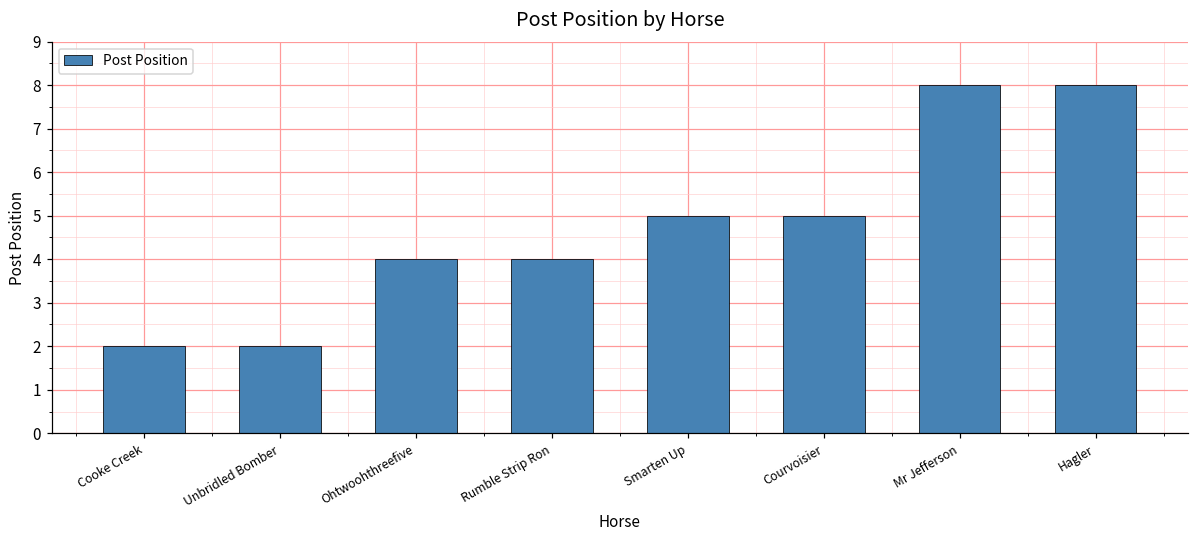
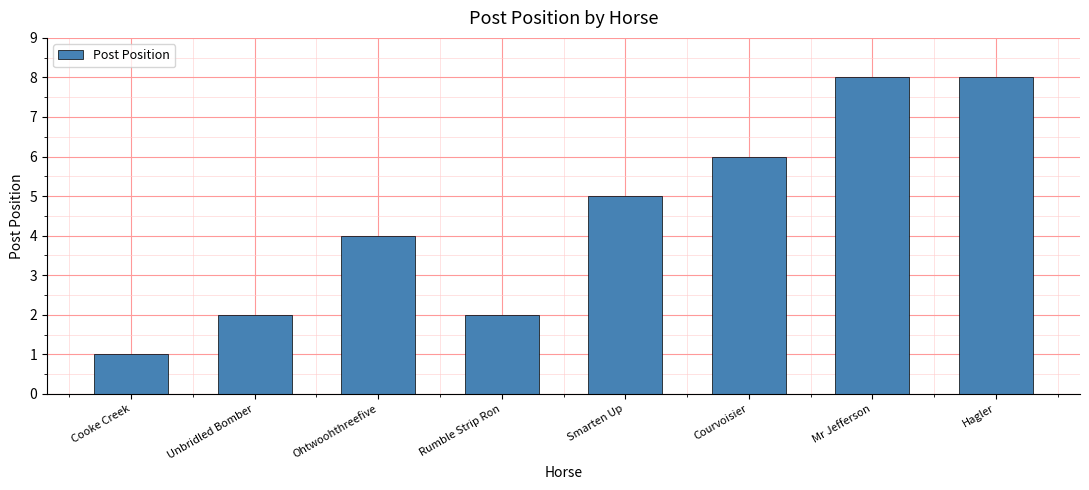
  {
-   "Cooke Creek": 2,
+   "Cooke Creek": 1,
    "Unbridled Bomber": 2,
    "Ohtwoohthreefive": 4,
-   "Rumble Strip Ron": 4,
+   "Rumble Strip Ron": 2,
    "Smarten Up": 5,
-   "Courvoisier": 5,
+   "Courvoisier": 6,
    "Mr Jefferson": 8,
    "Hagler": 8
  }
